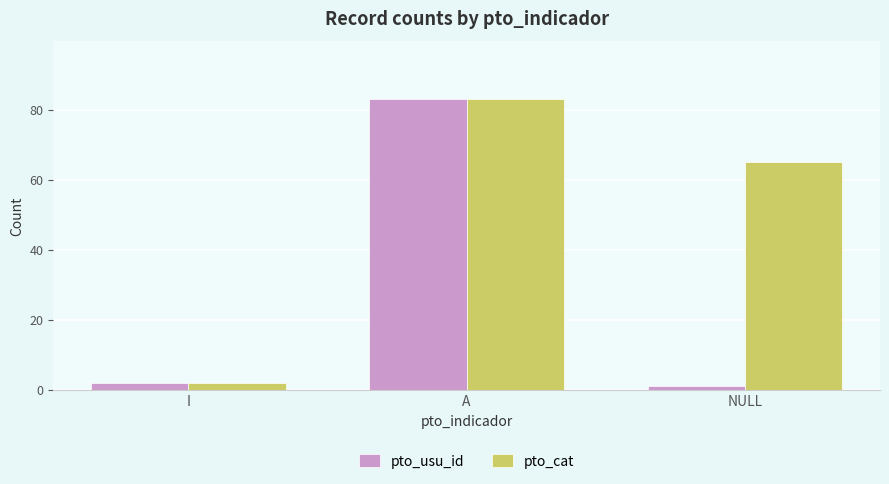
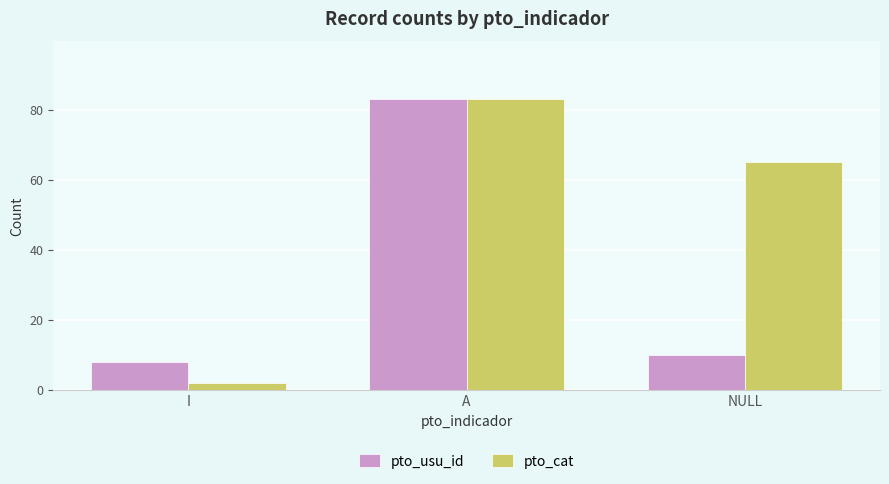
  {
    "pto_usu_id": {
-     "I": 2,
+     "I": 8,
      "A": 83,
-     "NULL": 1
+     "NULL": 10
    },
    "pto_cat": {
      "I": 2,
      "A": 83,
      "NULL": 65
    }
  }
